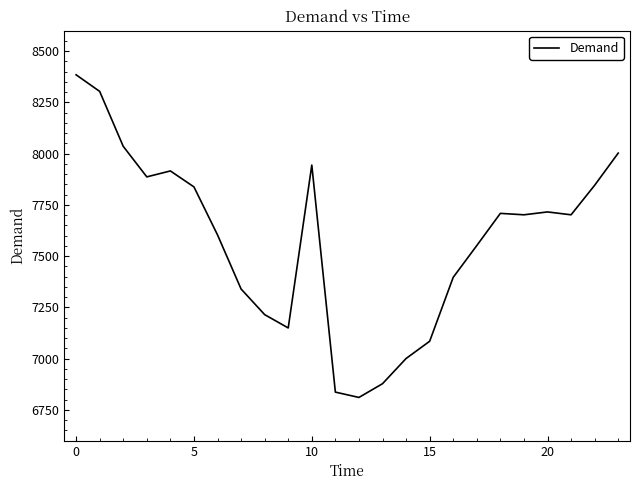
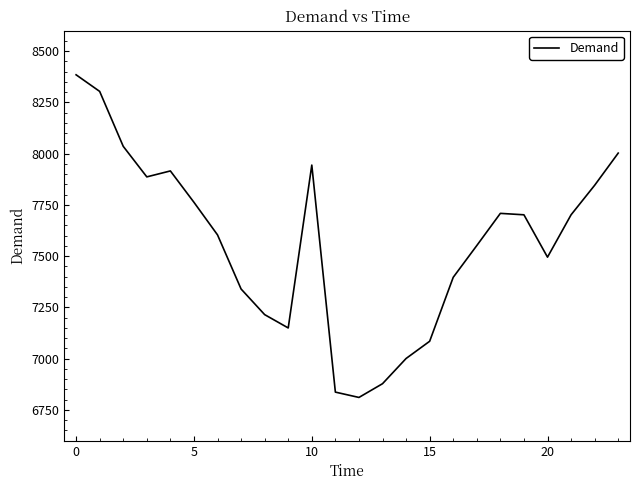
  {
    "0": 8390,
-   "5": 7840,
+   "5": 7760,
    "10": 7940,
    "15": 7090,
-   "20": 7720
+   "20": 7500
  }
